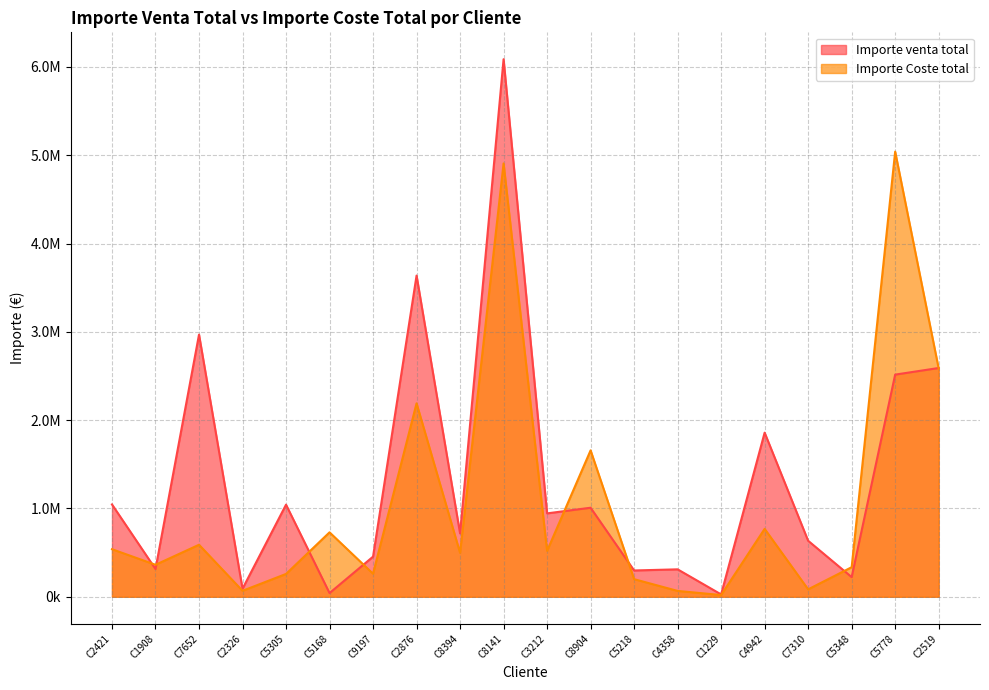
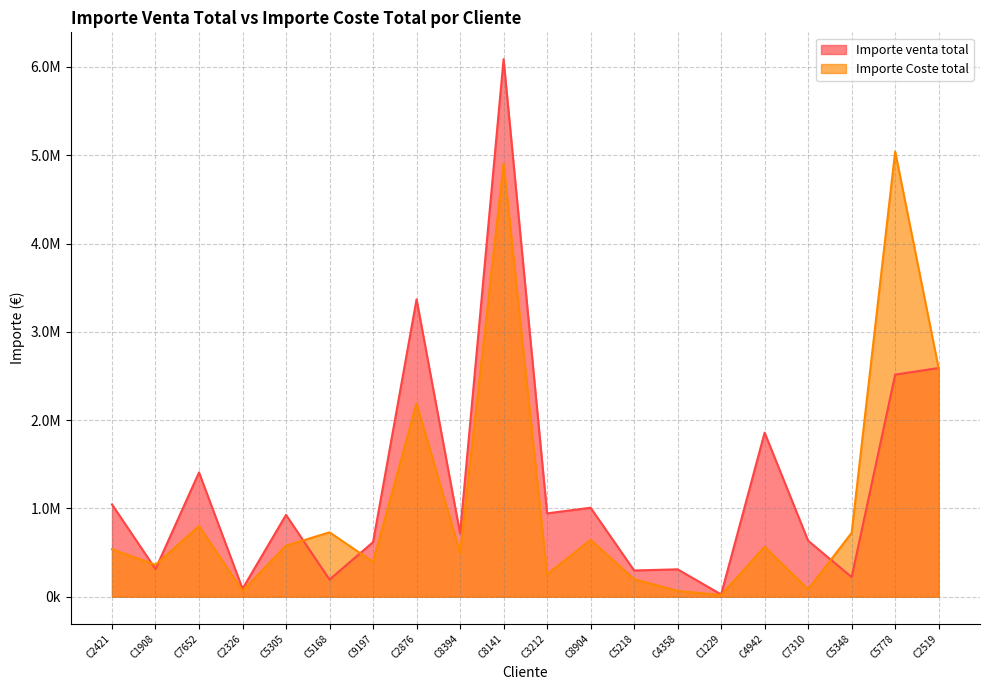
  {
    "Importe venta total": {
      "C2421": 1000000,
      "C1908": 300000,
-     "C7652": 3000000,
-     "C5305": 1000000,
-     "C5168": 0,
-     "C9197": 500000,
-     "C2876": 3600000,
+     "C7652": 1400000,
+     "C5305": 900000,
+     "C5168": 200000,
+     "C9197": 600000,
+     "C2876": 3400000,
      "C8394": 700000,
      "C8141": 6100000,
      "C3212": 900000,
      "C8904": 1000000,
      "C5218": 300000,
      "C4358": 300000,
      "C4942": 1900000,
      "C7310": 600000,
      "C5348": 200000,
      "C5778": 2500000
    },
    "Importe Coste total": {
      "C2421": 500000,
      "C1908": 400000,
-     "C7652": 600000,
-     "C5305": 300000,
+     "C7652": 800000,
+     "C5305": 600000,
      "C5168": 700000,
-     "C9197": 300000,
+     "C9197": 400000,
      "C2876": 2200000,
      "C8394": 500000,
      "C8141": 4900000,
-     "C3212": 500000,
-     "C8904": 1700000,
+     "C3212": 300000,
+     "C8904": 600000,
      "C5218": 200000,
      "C4358": 100000,
-     "C4942": 800000,
+     "C4942": 600000,
      "C7310": 100000,
-     "C5348": 300000,
+     "C5348": 700000,
      "C5778": 5000000
    }
  }
